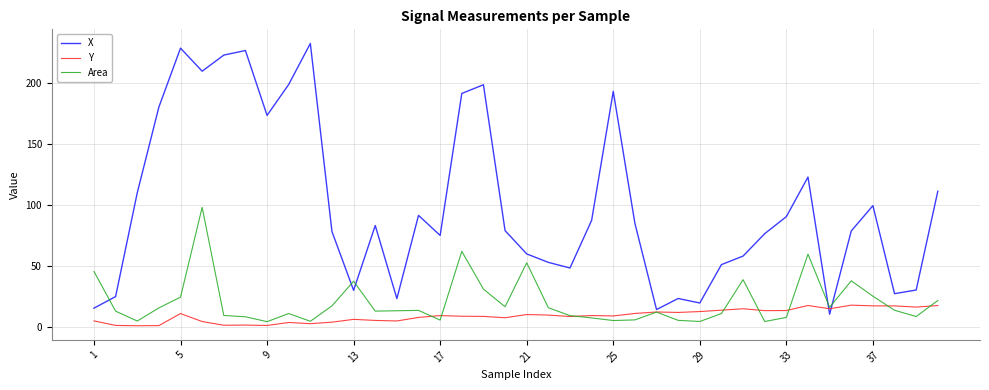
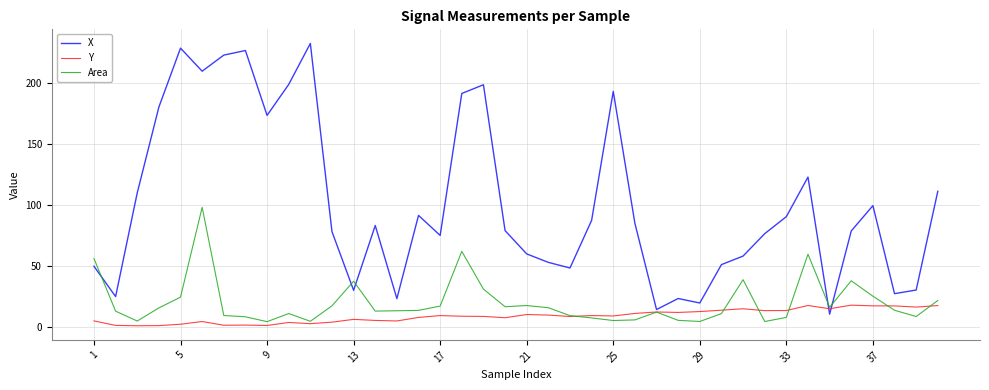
  {
    "X": {
-     "1": 16,
+     "1": 50,
      "5": 229,
      "9": 174,
      "13": 30,
      "17": 75,
      "21": 60,
      "25": 194,
      "29": 20,
      "33": 91,
      "37": 100
    },
    "Y": {
      "1": 5,
-     "5": 11,
+     "5": 2,
      "9": 1,
      "13": 6,
      "17": 10,
      "21": 10,
      "25": 9,
      "29": 13,
      "33": 14,
      "37": 17
    },
    "Area": {
-     "1": 46,
+     "1": 56,
      "5": 25,
      "9": 5,
      "13": 38,
-     "17": 6,
-     "21": 53,
+     "17": 17,
+     "21": 18,
      "25": 5,
      "29": 5,
      "33": 8,
      "37": 25
    }
  }
